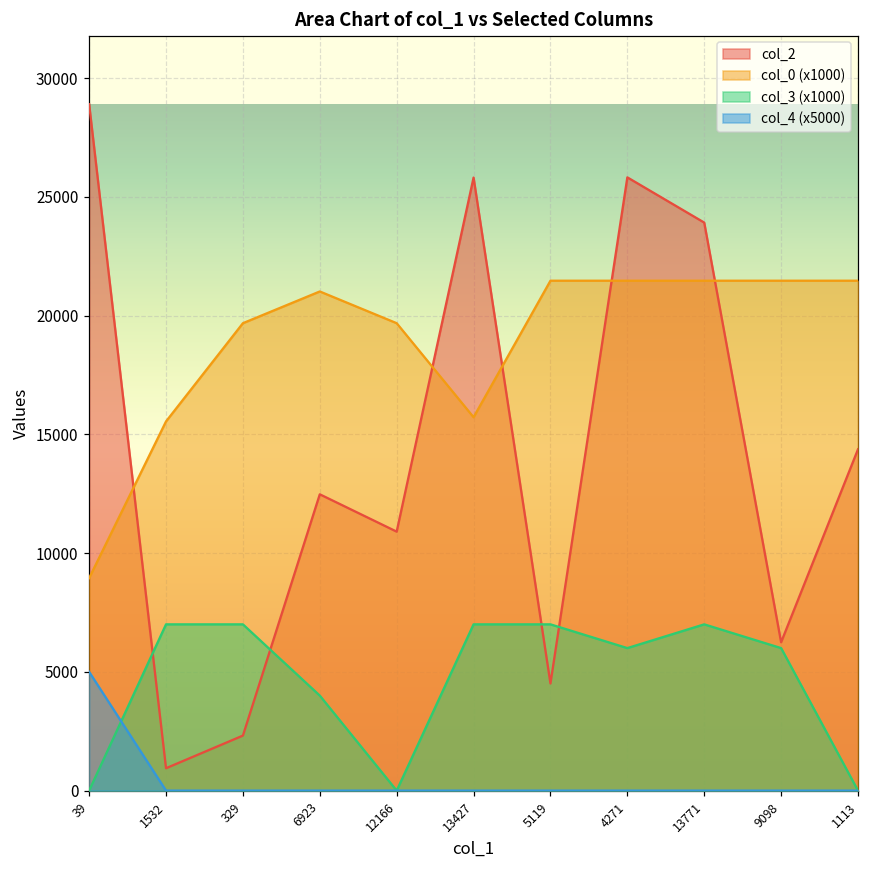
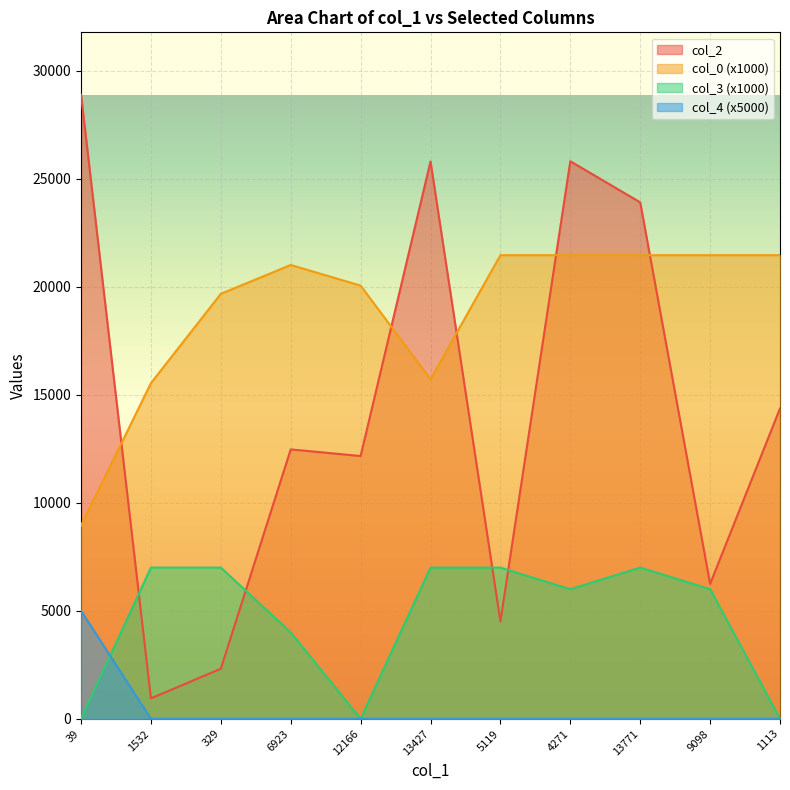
  {
    "col_2": {
      "39": 28900,
      "1532": 900,
      "329": 2300,
      "6923": 12500,
-     "12166": 10900,
+     "12166": 12200,
      "13427": 25800,
      "5119": 4500,
      "4271": 25800,
      "13771": 23900,
      "9098": 6200,
      "1113": 14400
    },
    "col_0 (x1000)": {
      "39": 8900,
      "1532": 15500,
      "329": 19700,
      "6923": 21000,
-     "12166": 19700,
+     "12166": 20100,
      "13427": 15700,
      "5119": 21500,
      "4271": 21500,
      "13771": 21500,
      "9098": 21500,
      "1113": 21500
    },
    "col_3 (x1000)": {
      "39": 0,
      "1532": 7000,
      "329": 7000,
      "6923": 4000,
      "13427": 7000,
      "5119": 7000,
      "4271": 6000,
      "13771": 7000,
      "9098": 6000
    },
    "col_4 (x5000)": {
      "39": 5000,
      "1532": 0,
      "329": 0,
      "6923": 0,
      "13427": 0,
      "5119": 0,
      "4271": 0,
      "13771": 0,
      "9098": 0
    }
  }
